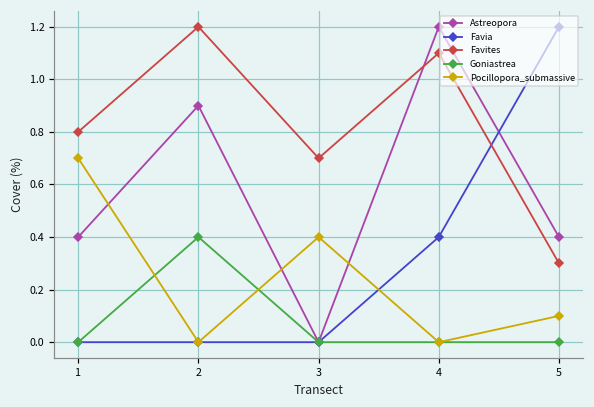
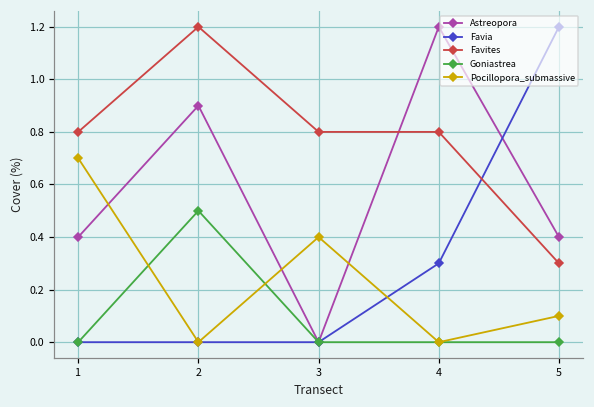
  {
    "Astreopora": {
      "1": 0.4,
      "2": 0.9,
      "4": 1.2,
      "5": 0.4
    },
    "Favia": {
-     "4": 0.4
+     "4": 0.3
    },
    "Favites": {
      "1": 0.8,
      "2": 1.2,
-     "3": 0.7,
-     "4": 1.1,
+     "3": 0.8,
+     "4": 0.8,
      "5": 0.3
    },
    "Goniastrea": {
-     "2": 0.4,
+     "2": 0.5,
      "5": 0.0
    },
    "Pocillopora_submassive": {
      "1": 0.7,
      "3": 0.4,
      "5": 0.1
    }
  }
